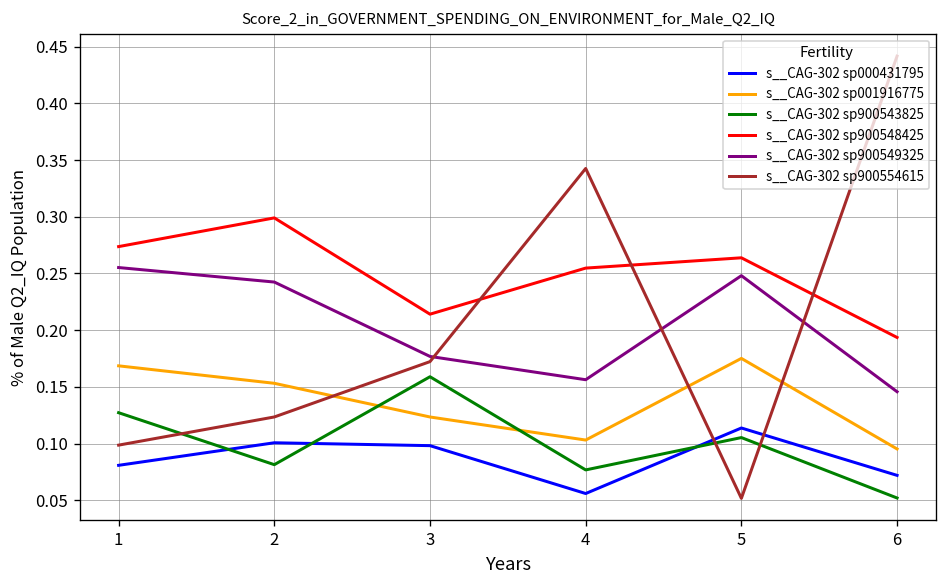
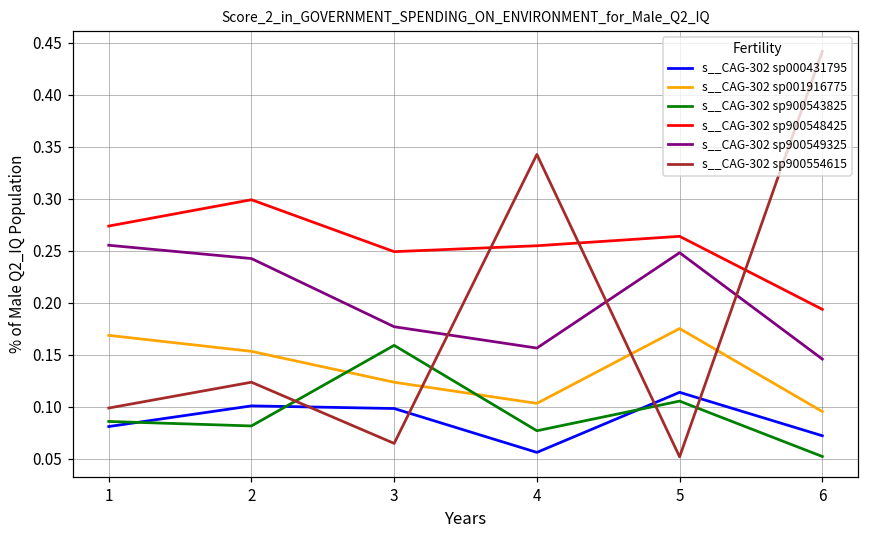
  {
    "s__CAG-302 sp000431795": {
      "1": 0.08,
      "2": 0.10,
      "3": 0.10,
      "4": 0.06,
      "5": 0.11,
      "6": 0.07
    },
    "s__CAG-302 sp001916775": {
      "1": 0.17,
      "2": 0.15,
      "3": 0.12,
      "4": 0.10,
      "5": 0.18,
      "6": 0.10
    },
    "s__CAG-302 sp900543825": {
-     "1": 0.13,
+     "1": 0.09,
      "2": 0.08,
      "3": 0.16,
      "4": 0.08,
      "5": 0.11,
      "6": 0.05
    },
    "s__CAG-302 sp900548425": {
      "1": 0.27,
      "2": 0.30,
-     "3": 0.21,
+     "3": 0.25,
      "4": 0.25,
      "5": 0.26,
      "6": 0.19
    },
    "s__CAG-302 sp900549325": {
      "1": 0.26,
      "2": 0.24,
      "3": 0.18,
      "4": 0.16,
      "5": 0.25,
      "6": 0.15
    },
    "s__CAG-302 sp900554615": {
      "1": 0.10,
      "2": 0.12,
-     "3": 0.17,
+     "3": 0.06,
      "4": 0.34,
      "5": 0.05
    }
  }
